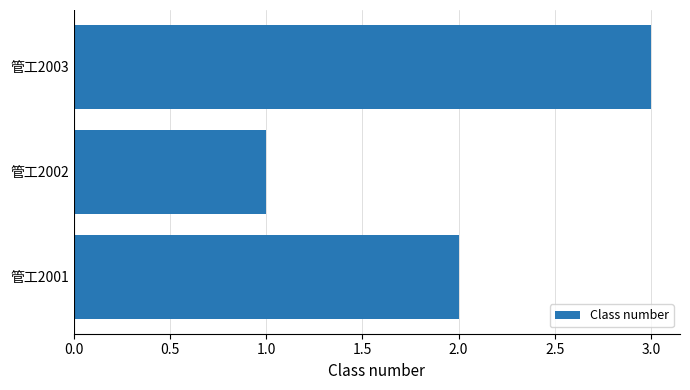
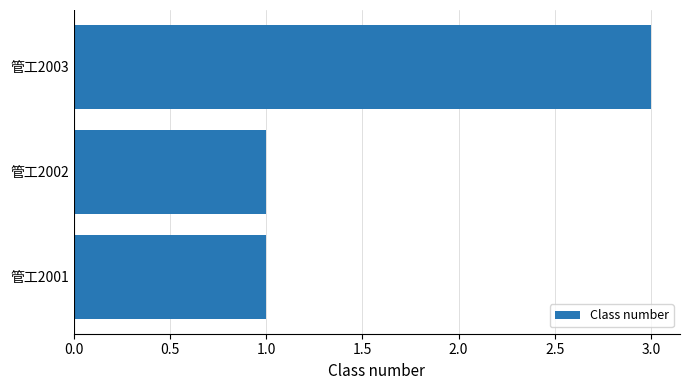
  {
    "管工2003": 3,
    "管工2002": 1,
-   "管工2001": 2
+   "管工2001": 1
  }
